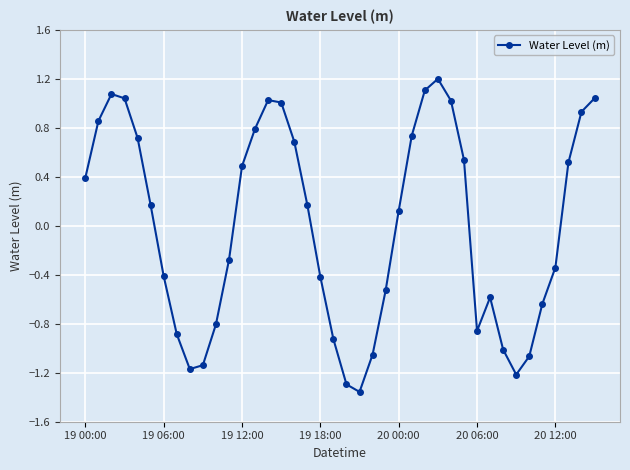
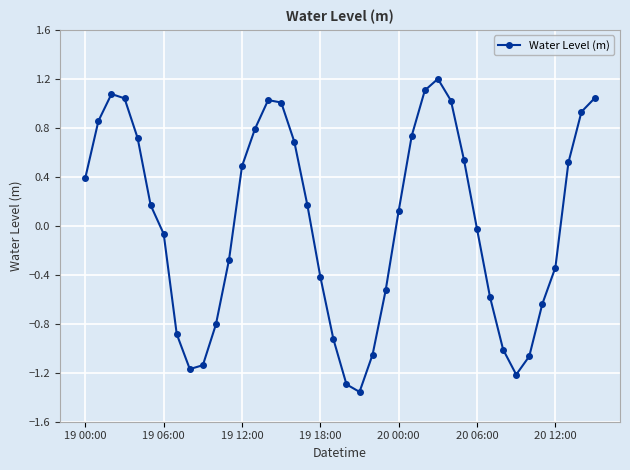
  {
    "19 00:00": 0.39,
-   "19 06:00": -0.41,
+   "19 06:00": -0.07,
    "19 12:00": 0.49,
    "19 18:00": -0.42,
    "20 00:00": 0.12,
-   "20 06:00": -0.86,
+   "20 06:00": -0.03,
    "20 12:00": -0.34
  }
